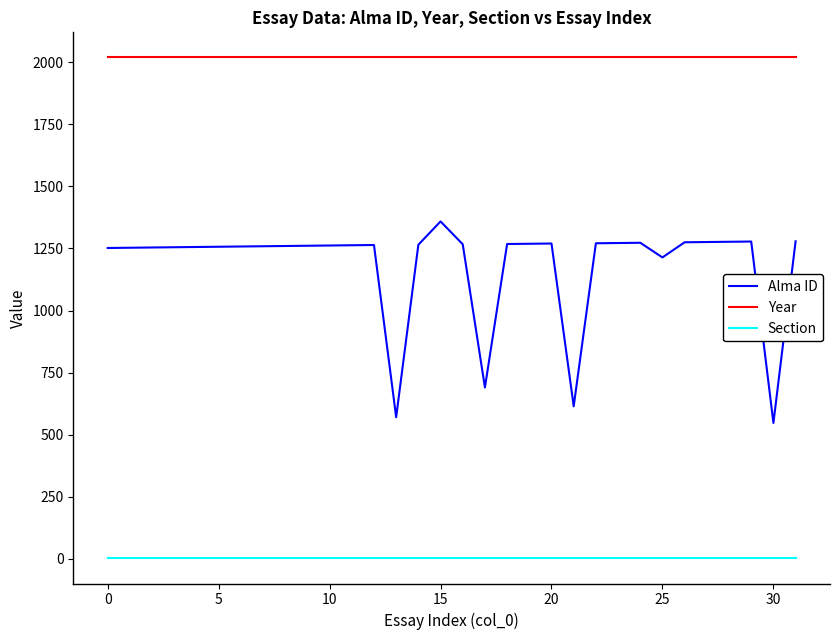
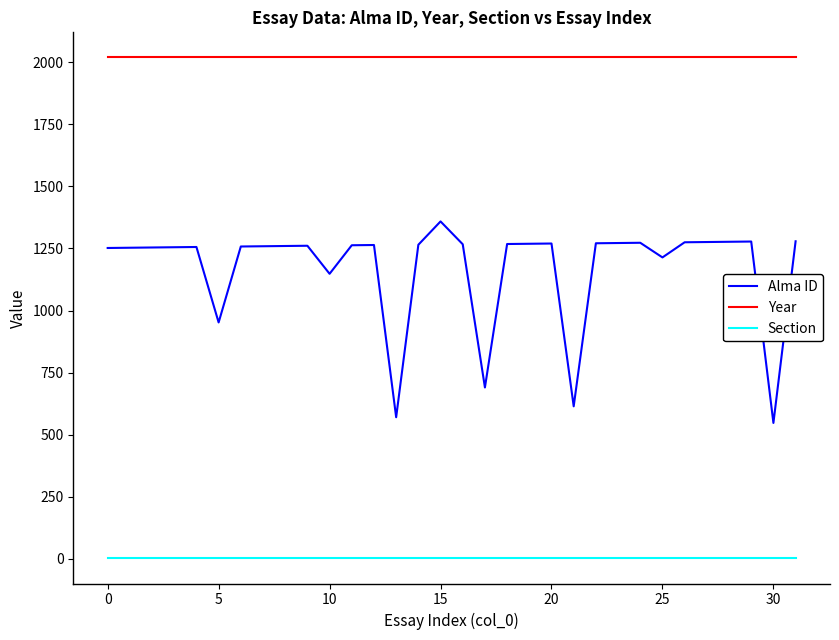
  {
    "Alma ID": {
      "0": 1250,
-     "5": 1260,
-     "10": 1260,
+     "5": 950,
+     "10": 1150,
      "15": 1360,
      "20": 1270,
      "25": 1210,
      "30": 550
    },
    "Year": {
      "0": 2020,
      "5": 2020,
      "10": 2020,
      "15": 2020,
      "20": 2020,
      "25": 2020,
      "30": 2020
    },
    "Section": {
      "0": 0,
      "5": 0,
      "10": 0,
      "15": 0,
      "20": 0,
      "25": 0,
      "30": 0
    }
  }
